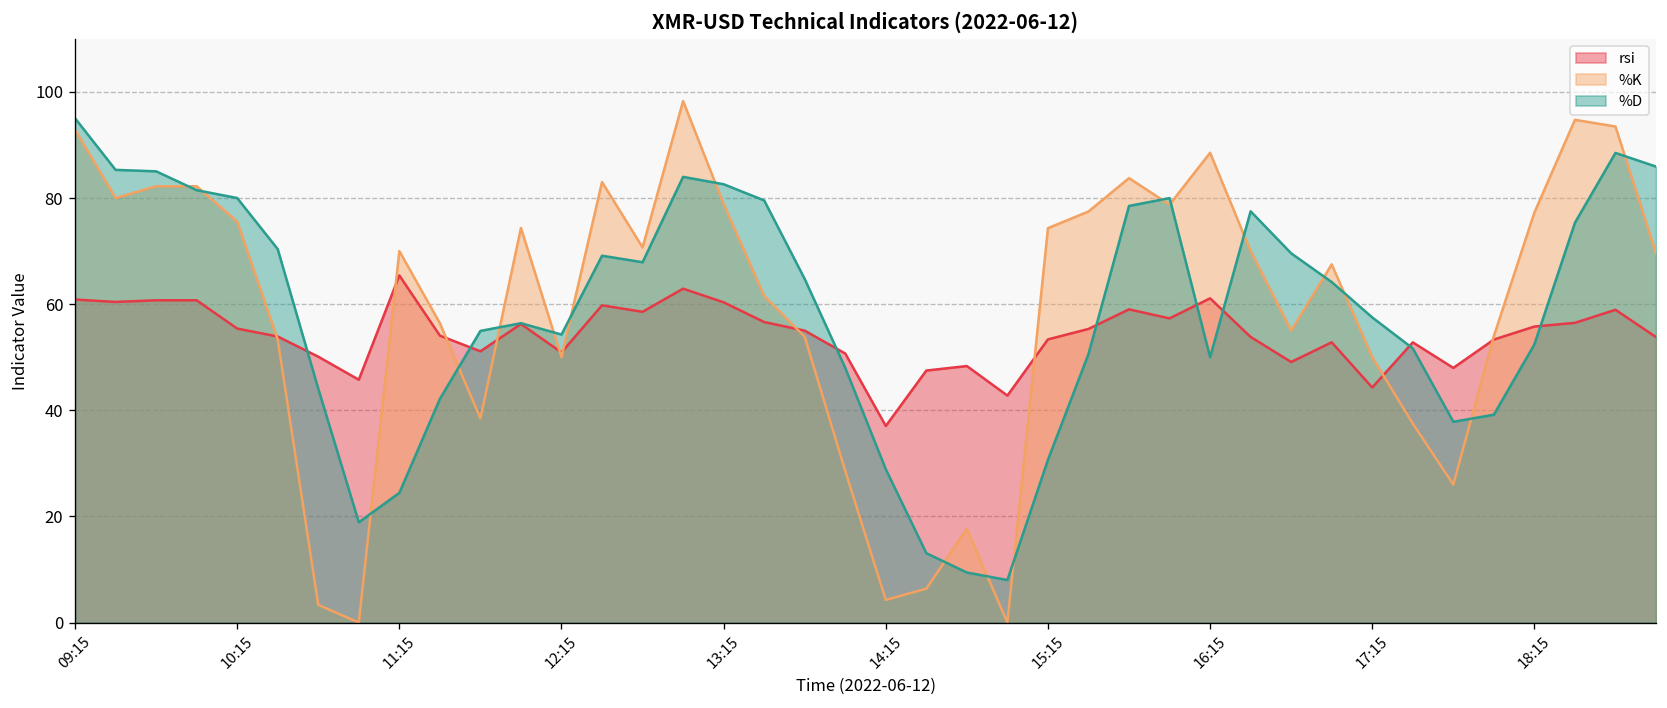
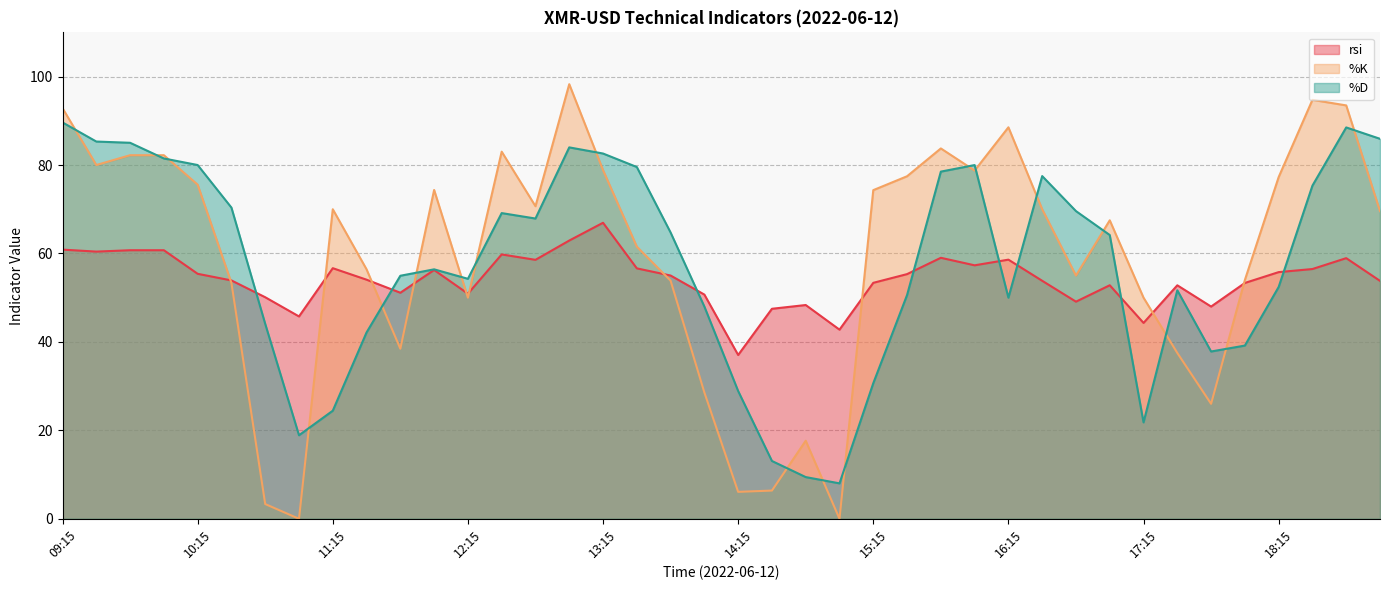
  {
    "rsi": {
      "09:15": 61,
      "10:15": 55,
-     "11:15": 65,
+     "11:15": 57,
      "12:15": 51,
-     "13:15": 60,
+     "13:15": 67,
      "14:15": 37,
      "15:15": 53,
-     "16:15": 61,
+     "16:15": 59,
      "17:15": 44,
      "18:15": 56
    },
    "%K": {
      "09:15": 93,
      "10:15": 76,
      "11:15": 70,
      "12:15": 50,
      "13:15": 79,
-     "14:15": 4,
+     "14:15": 6,
      "15:15": 74,
      "16:15": 89,
      "17:15": 50,
      "18:15": 77
    },
    "%D": {
-     "09:15": 95,
+     "09:15": 90,
      "10:15": 80,
      "11:15": 24,
      "12:15": 54,
      "13:15": 83,
      "14:15": 29,
      "15:15": 31,
      "16:15": 50,
-     "17:15": 58,
+     "17:15": 22,
      "18:15": 52
    }
  }
